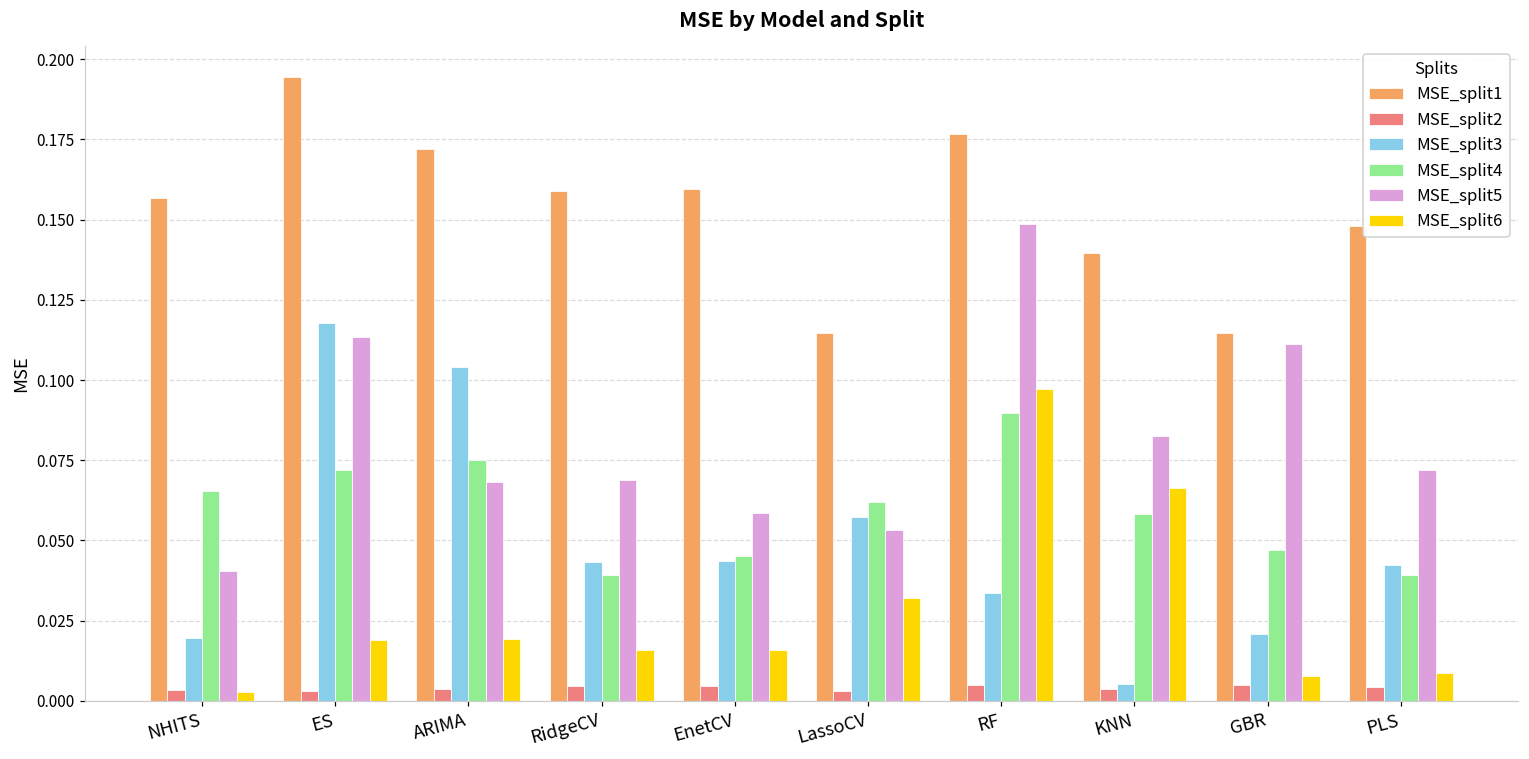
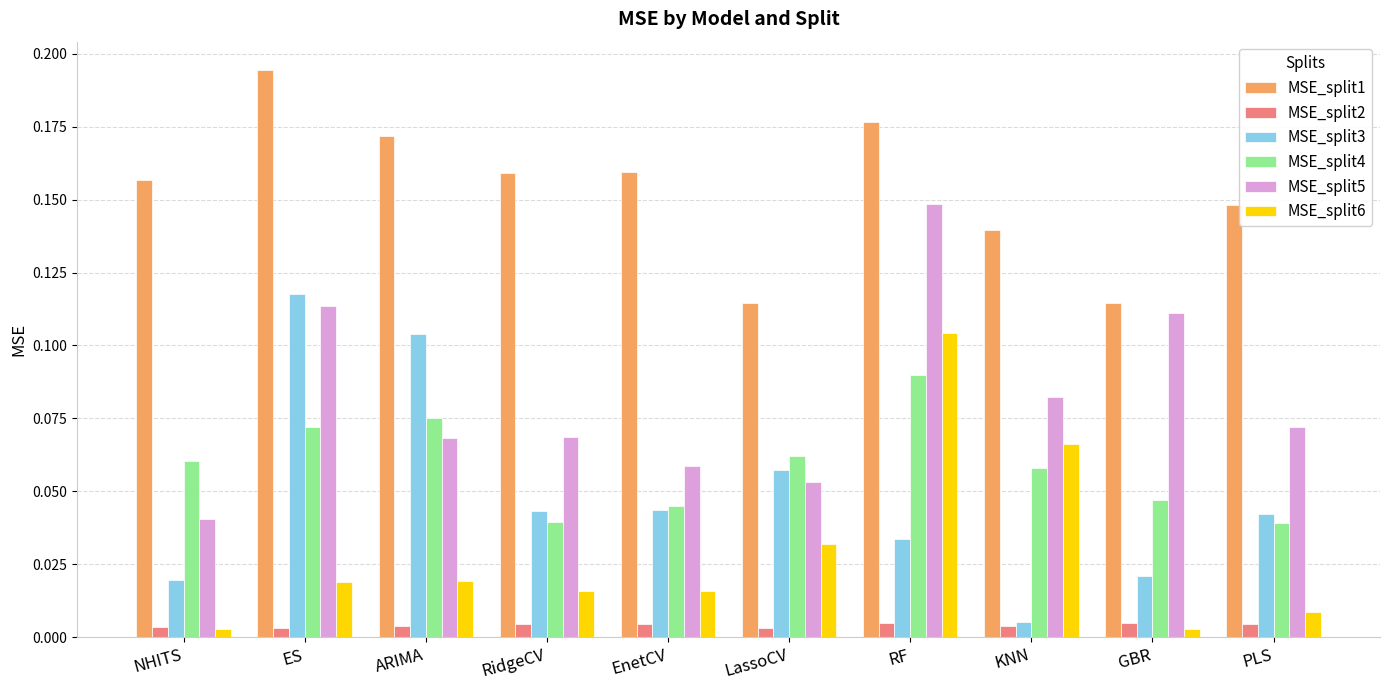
  {
    "MSE_split3": {
      "NHITS": 0.020,
      "ES": 0.118,
      "ARIMA": 0.104,
      "RidgeCV": 0.043,
      "EnetCV": 0.043,
      "LassoCV": 0.057,
      "RF": 0.034,
      "KNN": 0.005,
      "GBR": 0.021,
      "PLS": 0.042
    },
    "MSE_split4": {
-     "NHITS": 0.065,
+     "NHITS": 0.060,
      "ES": 0.072,
      "ARIMA": 0.075,
      "RidgeCV": 0.039,
      "EnetCV": 0.045,
      "LassoCV": 0.062,
      "RF": 0.090,
      "KNN": 0.058,
      "GBR": 0.047,
      "PLS": 0.039
    },
    "MSE_split5": {
      "NHITS": 0.041,
      "ES": 0.114,
      "ARIMA": 0.068,
      "RidgeCV": 0.069,
      "EnetCV": 0.059,
      "LassoCV": 0.053,
      "RF": 0.149,
      "KNN": 0.082,
      "GBR": 0.111,
      "PLS": 0.072
    },
    "MSE_split6": {
      "NHITS": 0.003,
      "ES": 0.019,
      "ARIMA": 0.019,
      "RidgeCV": 0.016,
      "EnetCV": 0.016,
      "LassoCV": 0.032,
-     "RF": 0.097,
+     "RF": 0.104,
      "KNN": 0.066,
-     "GBR": 0.008,
+     "GBR": 0.003,
      "PLS": 0.009
    }
  }
